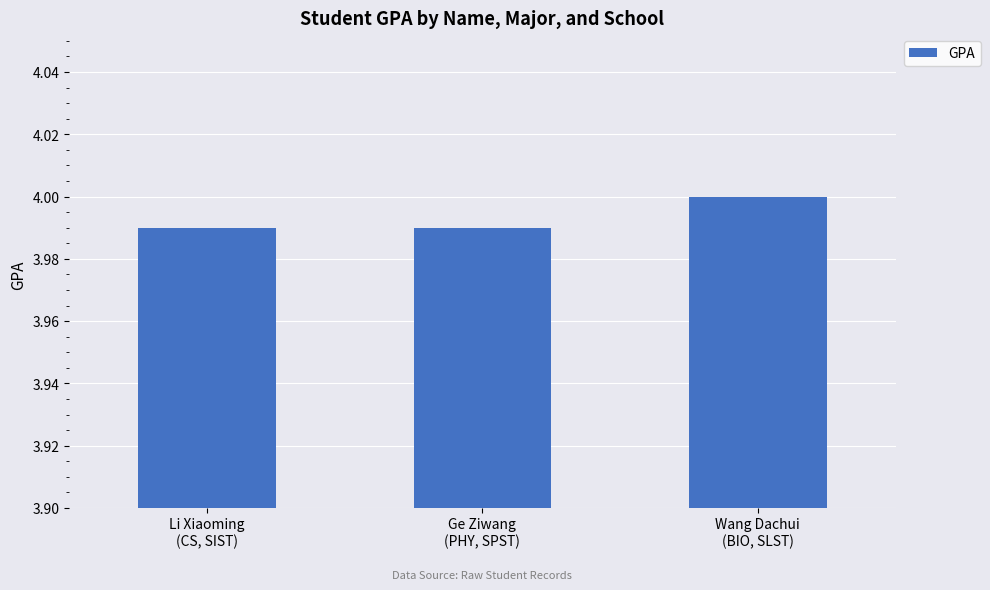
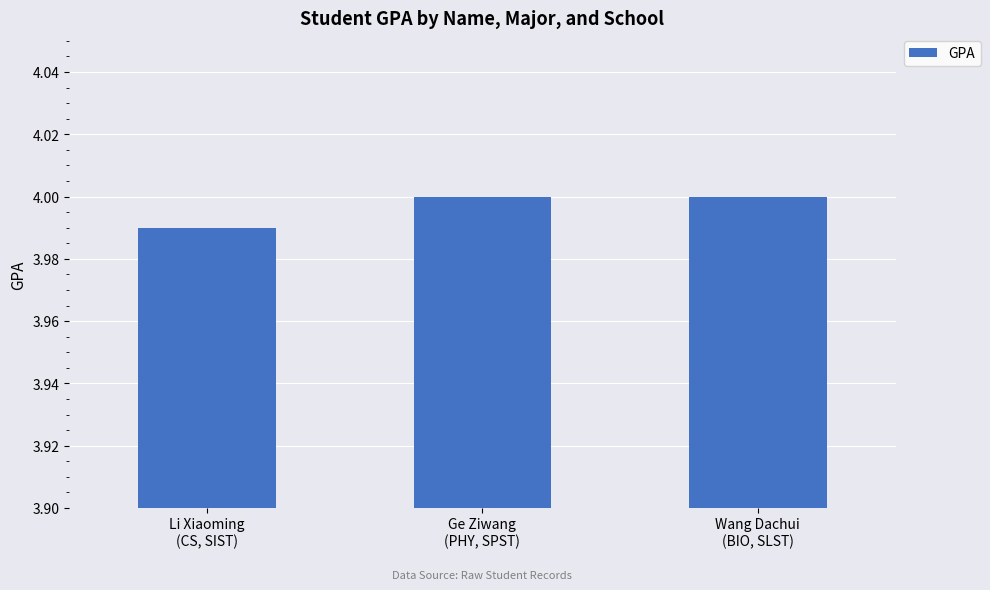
  {
    "Li Xiaoming (CS, SIST)": 3.99,
-   "Ge Ziwang (PHY, SPST)": 3.99,
+   "Ge Ziwang (PHY, SPST)": 4.00,
    "Wang Dachui (BIO, SLST)": 4.00
  }
